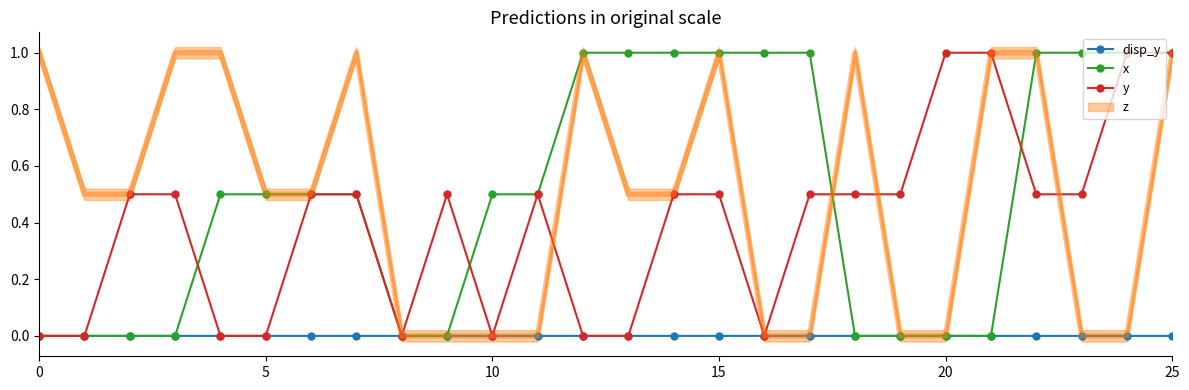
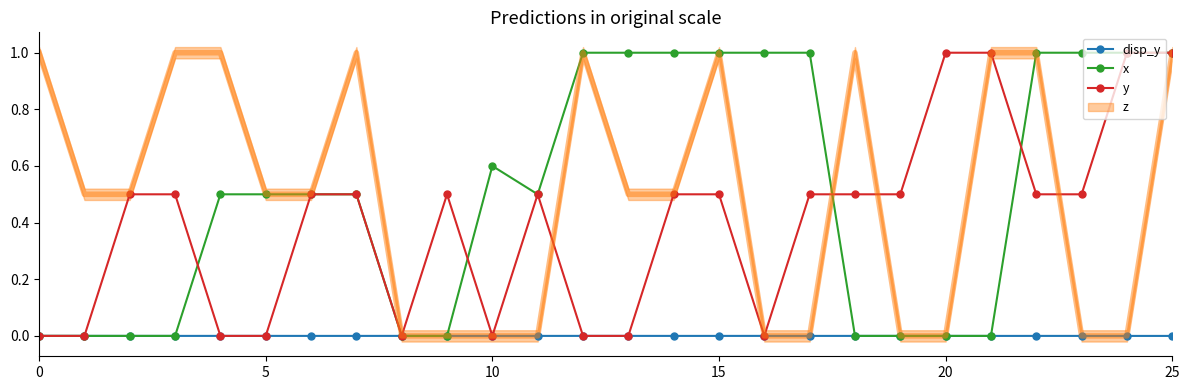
  {
    "disp_y": {
      "15": 0.0,
      "25": 0.0
    },
    "x": {
-     "10": 0.5
+     "10": 0.6
    },
    "y": {
      "15": 0.5,
      "20": 1.0
    }
  }
